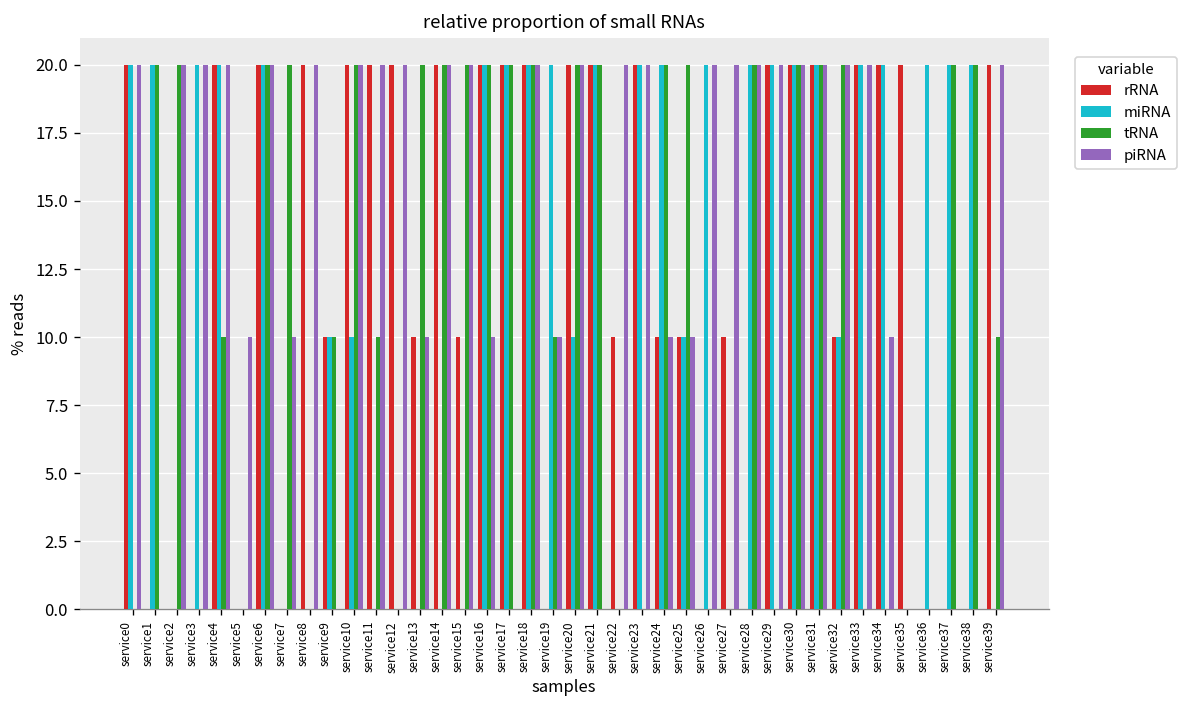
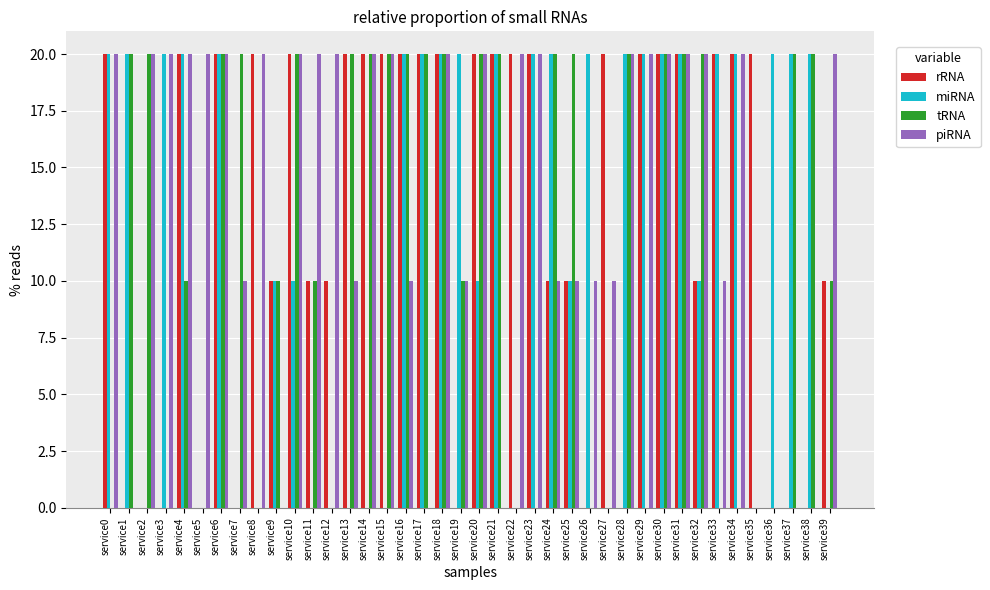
  {
    "rRNA": {
      "service0": 20.0,
      "service1": 0.0,
      "service2": 0.0,
      "service3": 0.0,
      "service4": 20.0,
      "service5": 0.0,
      "service6": 20.0,
      "service7": 0.0,
      "service8": 20.0,
      "service9": 10.0,
      "service10": 20.0,
-     "service11": 20.0,
-     "service12": 20.0,
-     "service13": 10.0,
+     "service11": 10.0,
+     "service12": 10.0,
+     "service13": 20.0,
      "service14": 20.0,
-     "service15": 10.0,
+     "service15": 20.0,
      "service16": 20.0,
      "service17": 20.0,
      "service18": 20.0,
      "service19": 0.0,
      "service20": 20.0,
      "service21": 20.0,
-     "service22": 10.0,
+     "service22": 20.0,
      "service23": 20.0,
      "service24": 10.0,
      "service25": 10.0,
      "service26": 0.0,
-     "service27": 10.0,
+     "service27": 20.0,
      "service28": 0.0,
      "service29": 20.0,
      "service30": 20.0,
      "service31": 20.0,
      "service32": 10.0,
      "service33": 20.0,
      "service34": 20.0,
      "service35": 20.0,
      "service36": 0.0,
      "service37": 0.0,
      "service38": 0.0,
-     "service39": 20.0
+     "service39": 10.0
    },
    "miRNA": {
      "service0": 20.0,
      "service1": 20.0,
      "service2": 0.0,
      "service3": 20.0,
      "service4": 20.0,
      "service5": 0.0,
      "service6": 20.0,
      "service7": 0.0,
      "service8": 0.0,
      "service9": 10.0,
      "service10": 10.0,
      "service11": 0.0,
      "service12": 0.0,
      "service13": 0.0,
      "service14": 0.0,
      "service15": 0.0,
      "service16": 20.0,
      "service17": 20.0,
      "service18": 20.0,
      "service19": 20.0,
      "service20": 10.0,
      "service21": 20.0,
      "service22": 0.0,
      "service23": 20.0,
      "service24": 20.0,
      "service25": 10.0,
      "service26": 20.0,
      "service27": 0.0,
      "service28": 20.0,
      "service29": 20.0,
      "service30": 20.0,
      "service31": 20.0,
      "service32": 10.0,
      "service33": 20.0,
      "service34": 20.0,
      "service35": 0.0,
      "service36": 20.0,
      "service37": 20.0,
      "service38": 20.0,
      "service39": 0.0
    },
    "tRNA": {
      "service0": 0.0,
      "service1": 20.0,
      "service2": 20.0,
      "service3": 0.0,
      "service4": 10.0,
      "service5": 0.0,
      "service6": 20.0,
      "service7": 20.0,
      "service8": 0.0,
      "service9": 10.0,
      "service10": 20.0,
      "service11": 10.0,
      "service12": 0.0,
      "service13": 20.0,
      "service14": 20.0,
      "service15": 20.0,
      "service16": 20.0,
      "service17": 20.0,
      "service18": 20.0,
      "service19": 10.0,
      "service20": 20.0,
      "service21": 20.0,
      "service22": 0.0,
      "service23": 0.0,
      "service24": 20.0,
      "service25": 20.0,
      "service26": 0.0,
      "service27": 0.0,
      "service28": 20.0,
      "service29": 0.0,
      "service30": 20.0,
      "service31": 20.0,
      "service32": 20.0,
      "service33": 0.0,
      "service34": 0.0,
      "service35": 0.0,
      "service36": 0.0,
      "service37": 20.0,
      "service38": 20.0,
      "service39": 10.0
    },
    "piRNA": {
      "service0": 20.0,
      "service1": 0.0,
      "service2": 20.0,
      "service3": 20.0,
      "service4": 20.0,
-     "service5": 10.0,
+     "service5": 20.0,
      "service6": 20.0,
      "service7": 10.0,
      "service8": 20.0,
      "service9": 0.0,
      "service10": 20.0,
      "service11": 20.0,
      "service12": 20.0,
      "service13": 10.0,
      "service14": 20.0,
      "service15": 20.0,
      "service16": 10.0,
      "service17": 0.0,
      "service18": 20.0,
      "service19": 10.0,
      "service20": 20.0,
      "service21": 0.0,
      "service22": 20.0,
      "service23": 20.0,
      "service24": 10.0,
      "service25": 10.0,
-     "service26": 20.0,
-     "service27": 20.0,
+     "service26": 10.0,
+     "service27": 10.0,
      "service28": 20.0,
      "service29": 20.0,
      "service30": 20.0,
      "service31": 20.0,
      "service32": 20.0,
-     "service33": 20.0,
-     "service34": 10.0,
+     "service33": 10.0,
+     "service34": 20.0,
      "service35": 0.0,
      "service36": 0.0,
      "service37": 0.0,
      "service38": 0.0,
      "service39": 20.0
    }
  }
